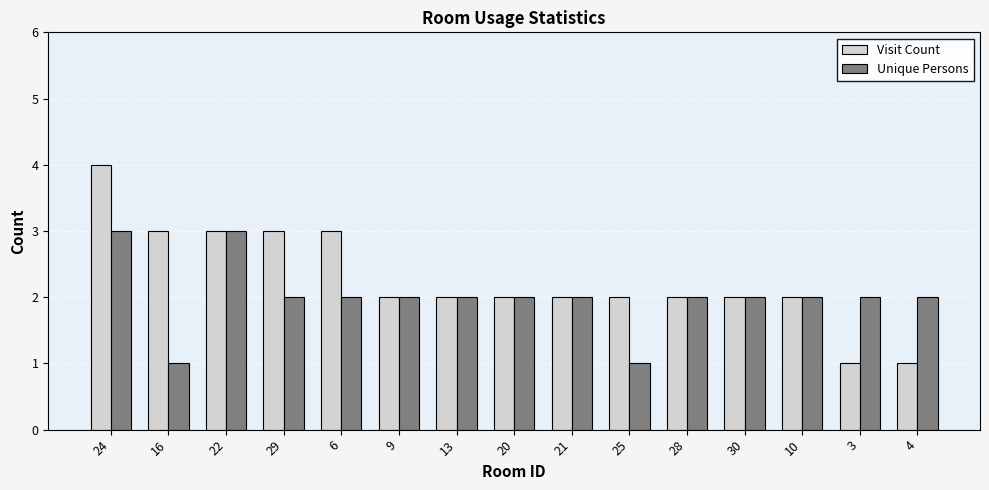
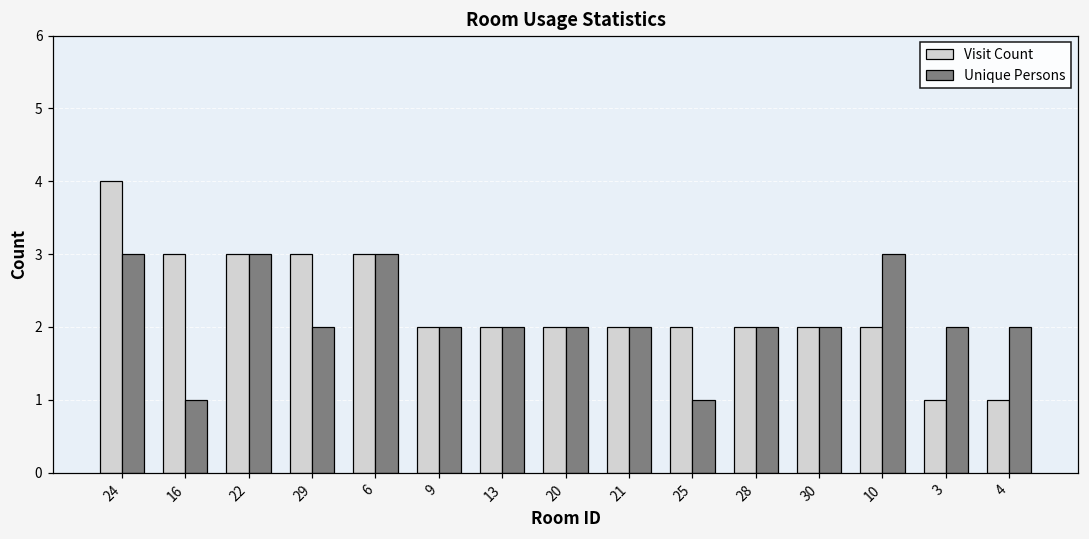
  {
    "Visit Count": {
      "24": 4,
      "16": 3,
      "22": 3,
      "29": 3,
      "6": 3,
      "9": 2,
      "13": 2,
      "20": 2,
      "21": 2,
      "25": 2,
      "28": 2,
      "30": 2,
      "10": 2,
      "3": 1,
      "4": 1
    },
    "Unique Persons": {
      "24": 3,
      "16": 1,
      "22": 3,
      "29": 2,
-     "6": 2,
+     "6": 3,
      "9": 2,
      "13": 2,
      "20": 2,
      "21": 2,
      "25": 1,
      "28": 2,
      "30": 2,
-     "10": 2,
+     "10": 3,
      "3": 2,
      "4": 2
    }
  }
